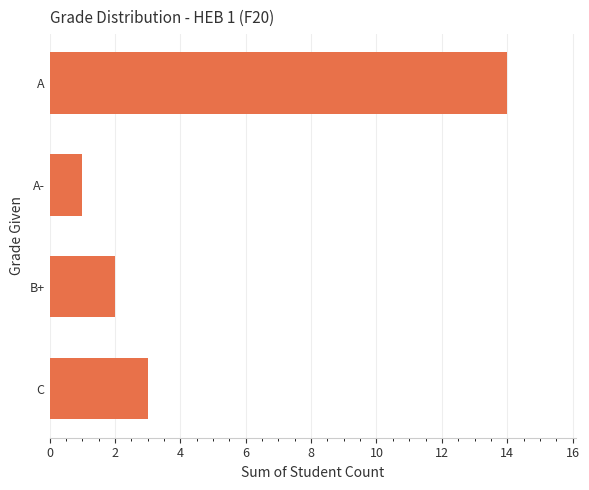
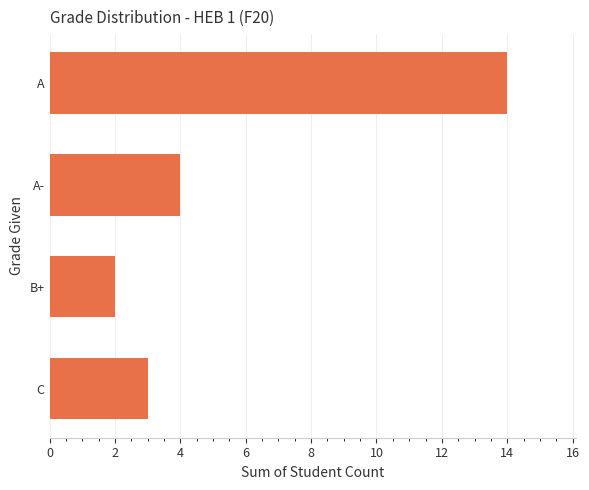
  {
    "A": 14,
-   "A-": 1,
+   "A-": 4,
    "B+": 2,
    "C": 3
  }
